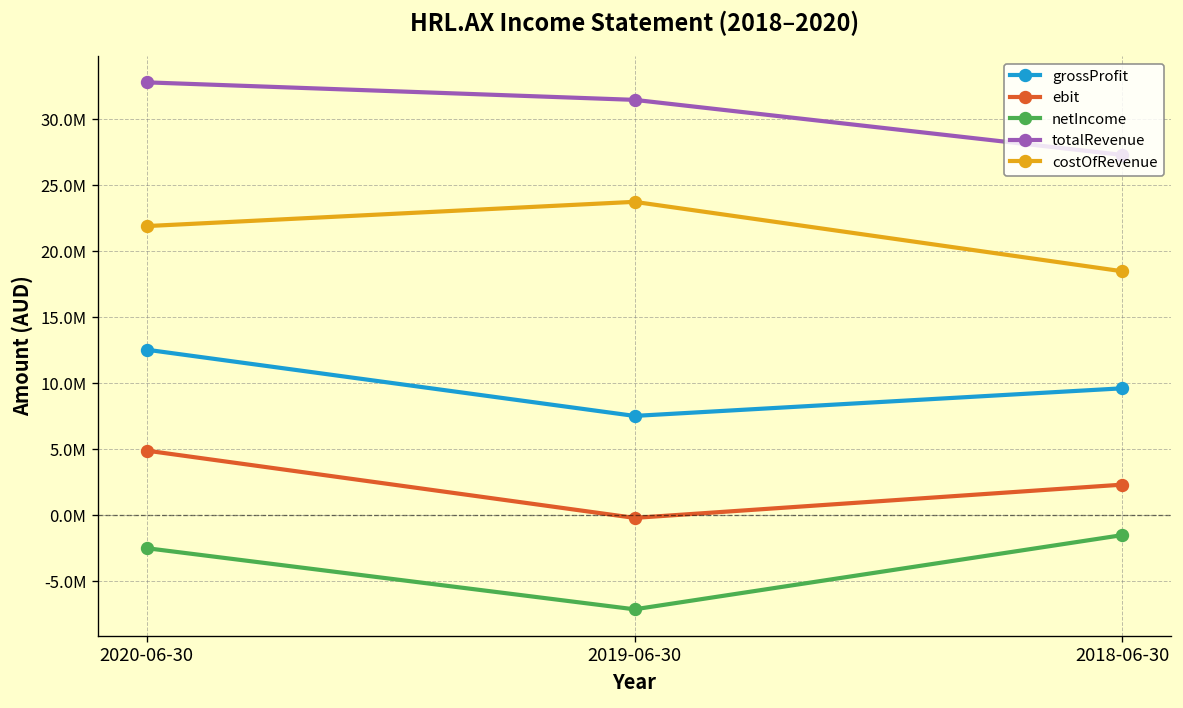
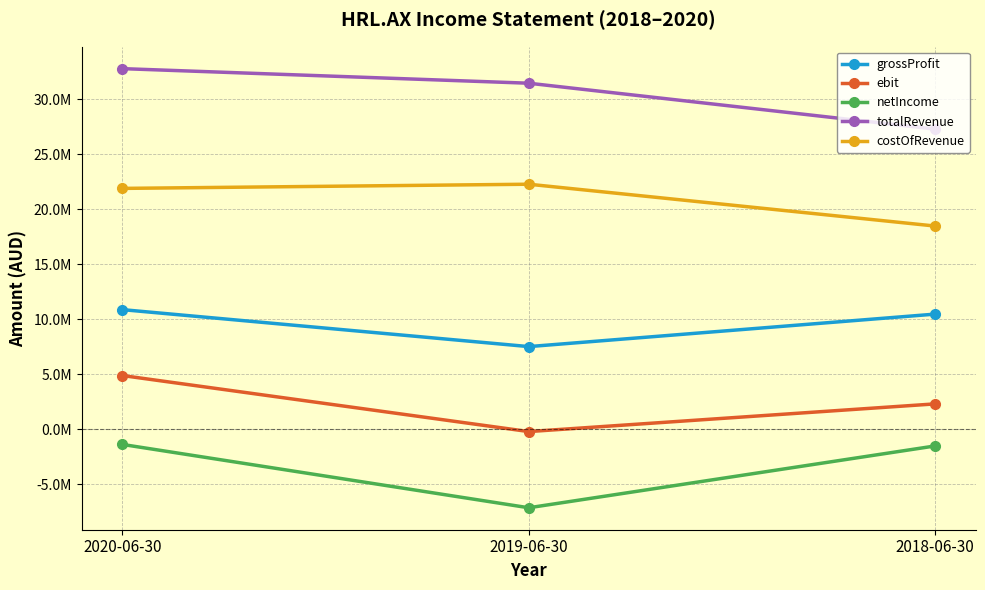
  {
    "grossProfit": {
-     "2020-06-30": 12500000,
+     "2020-06-30": 10900000,
      "2019-06-30": 7500000,
-     "2018-06-30": 9600000
+     "2018-06-30": 10500000
    },
    "ebit": {
      "2020-06-30": 4900000,
      "2019-06-30": -200000,
      "2018-06-30": 2300000
    },
    "netIncome": {
-     "2020-06-30": -2500000,
+     "2020-06-30": -1400000,
      "2019-06-30": -7100000,
      "2018-06-30": -1500000
    },
    "totalRevenue": {
      "2020-06-30": 32800000,
      "2019-06-30": 31500000
    },
    "costOfRevenue": {
      "2020-06-30": 21900000,
-     "2019-06-30": 23800000,
+     "2019-06-30": 22300000,
      "2018-06-30": 18500000
    }
  }
